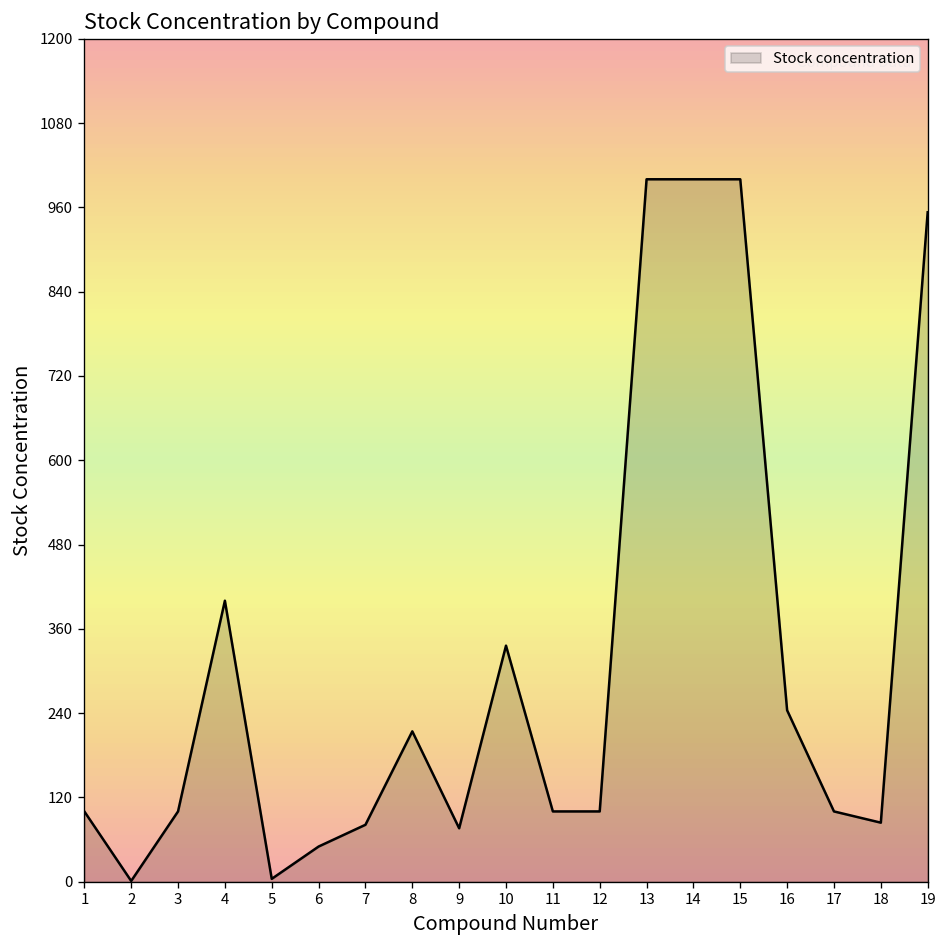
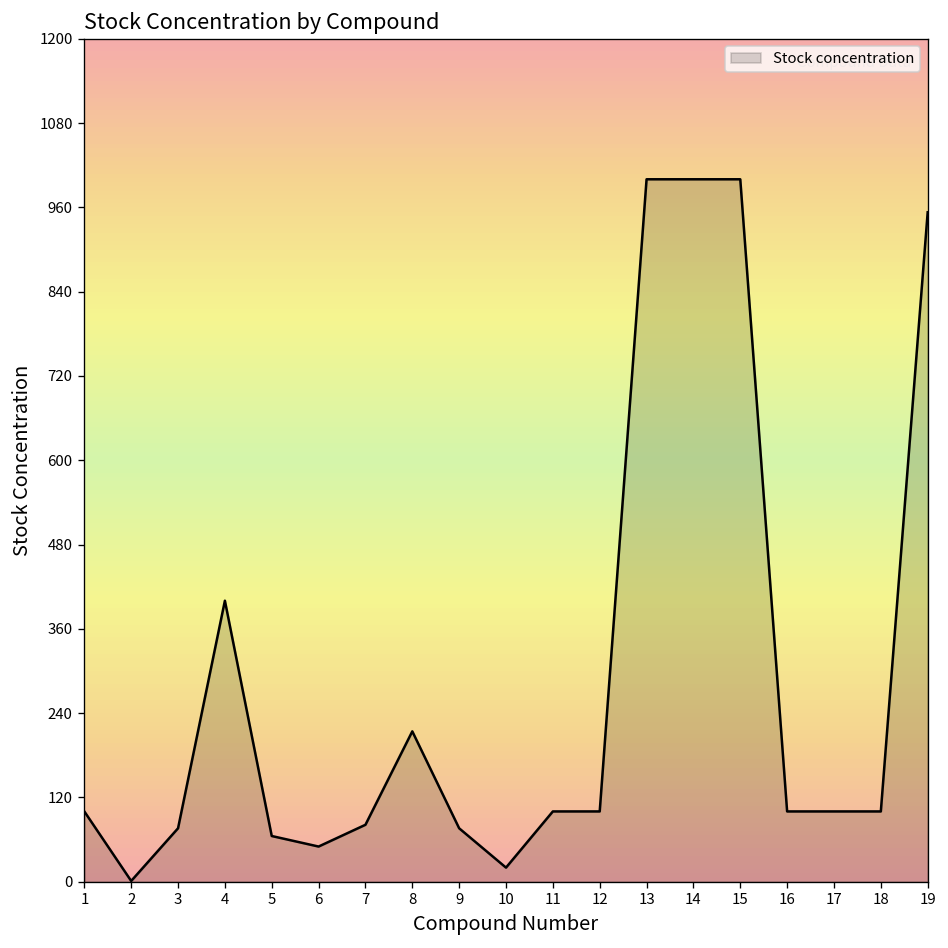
  {
    "1": 100,
    "2": 0,
-   "3": 100,
+   "3": 80,
    "4": 400,
-   "5": 0,
+   "5": 70,
    "6": 50,
    "7": 80,
    "8": 210,
    "9": 80,
-   "10": 340,
+   "10": 20,
    "11": 100,
    "12": 100,
    "13": 1000,
    "14": 1000,
    "15": 1000,
-   "16": 240,
+   "16": 100,
    "17": 100,
-   "18": 80,
+   "18": 100,
    "19": 950
  }
